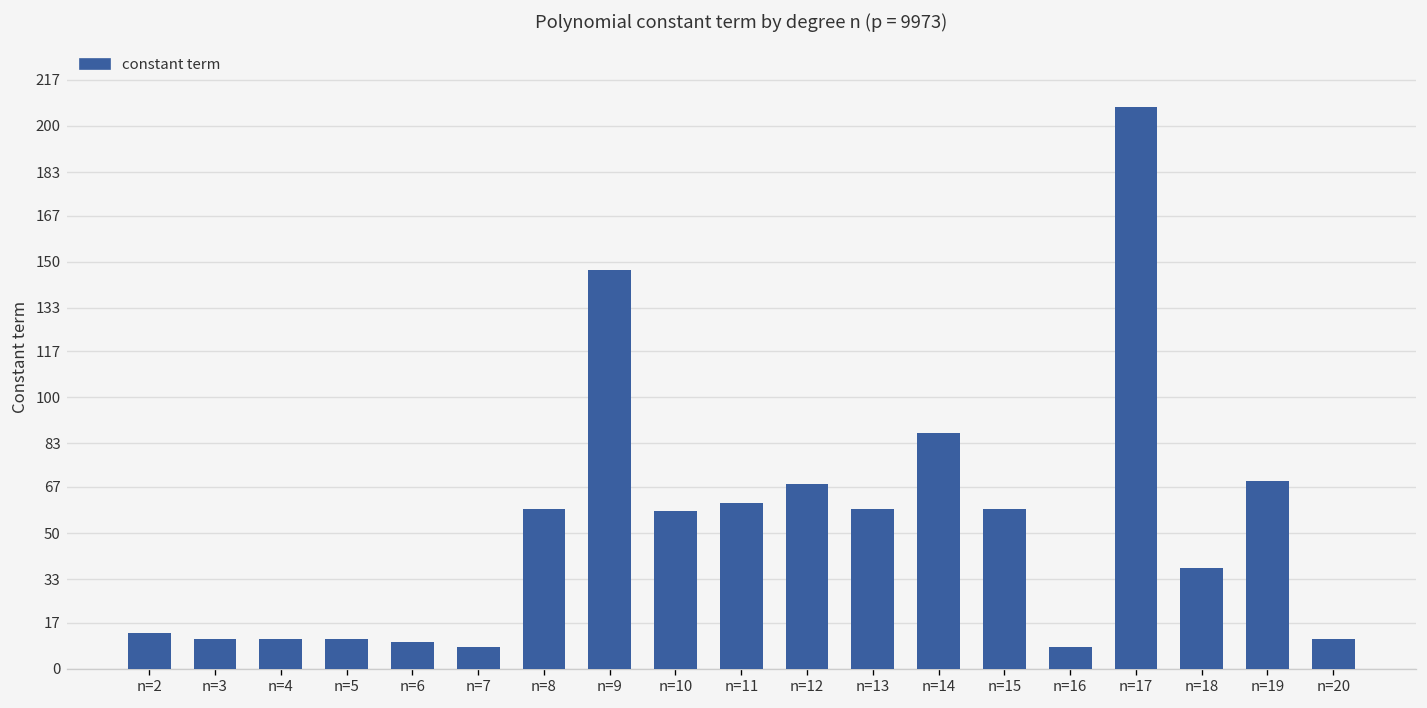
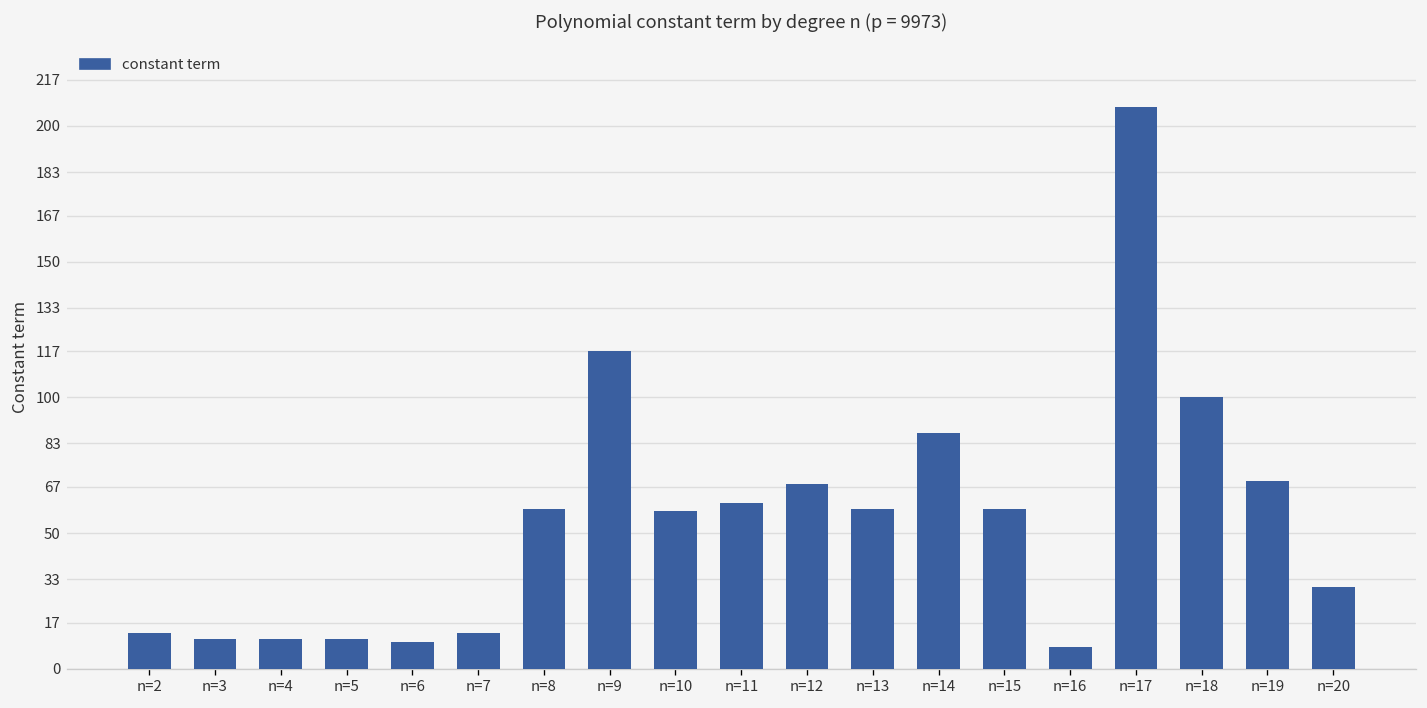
  {
    "n=2": 13,
    "n=3": 11,
    "n=4": 11,
    "n=5": 11,
    "n=6": 10,
-   "n=7": 8,
+   "n=7": 13,
    "n=8": 59,
-   "n=9": 147,
+   "n=9": 117,
    "n=10": 58,
    "n=11": 61,
    "n=12": 68,
    "n=13": 59,
    "n=14": 87,
    "n=15": 59,
    "n=16": 8,
    "n=17": 207,
-   "n=18": 37,
+   "n=18": 100,
    "n=19": 69,
-   "n=20": 11
+   "n=20": 30
  }
